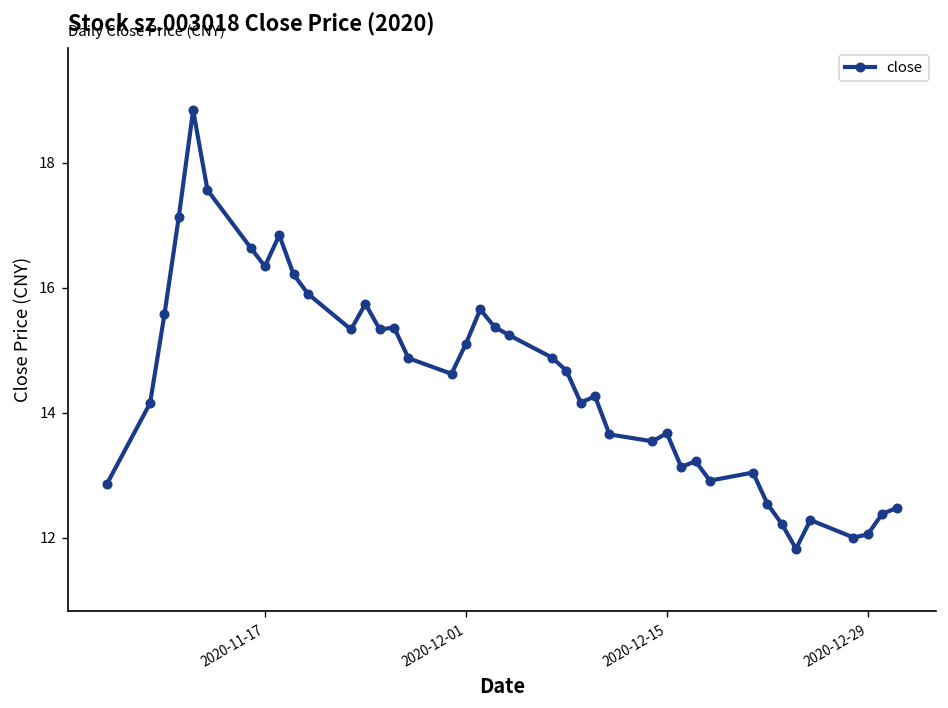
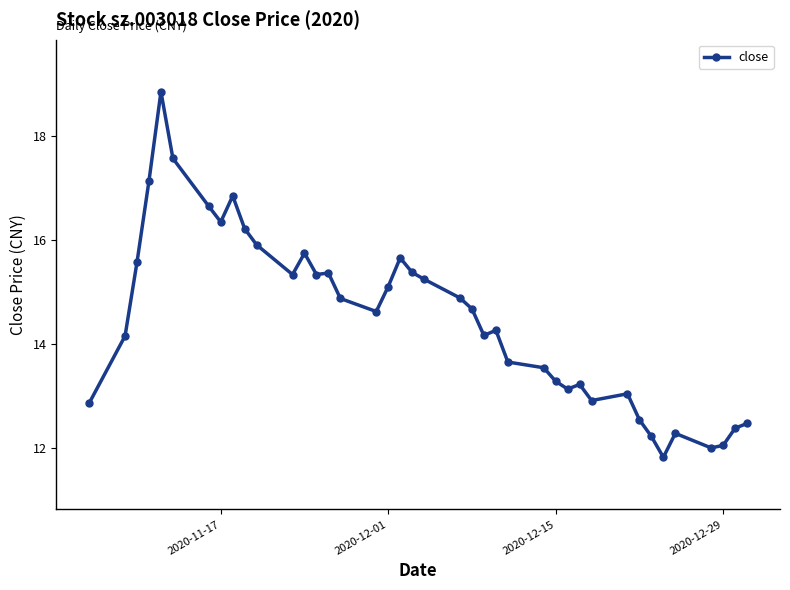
  {
    "2020-11-17": 16.3,
    "2020-12-01": 15.1,
-   "2020-12-15": 13.7,
+   "2020-12-15": 13.3,
    "2020-12-29": 12.1
  }
